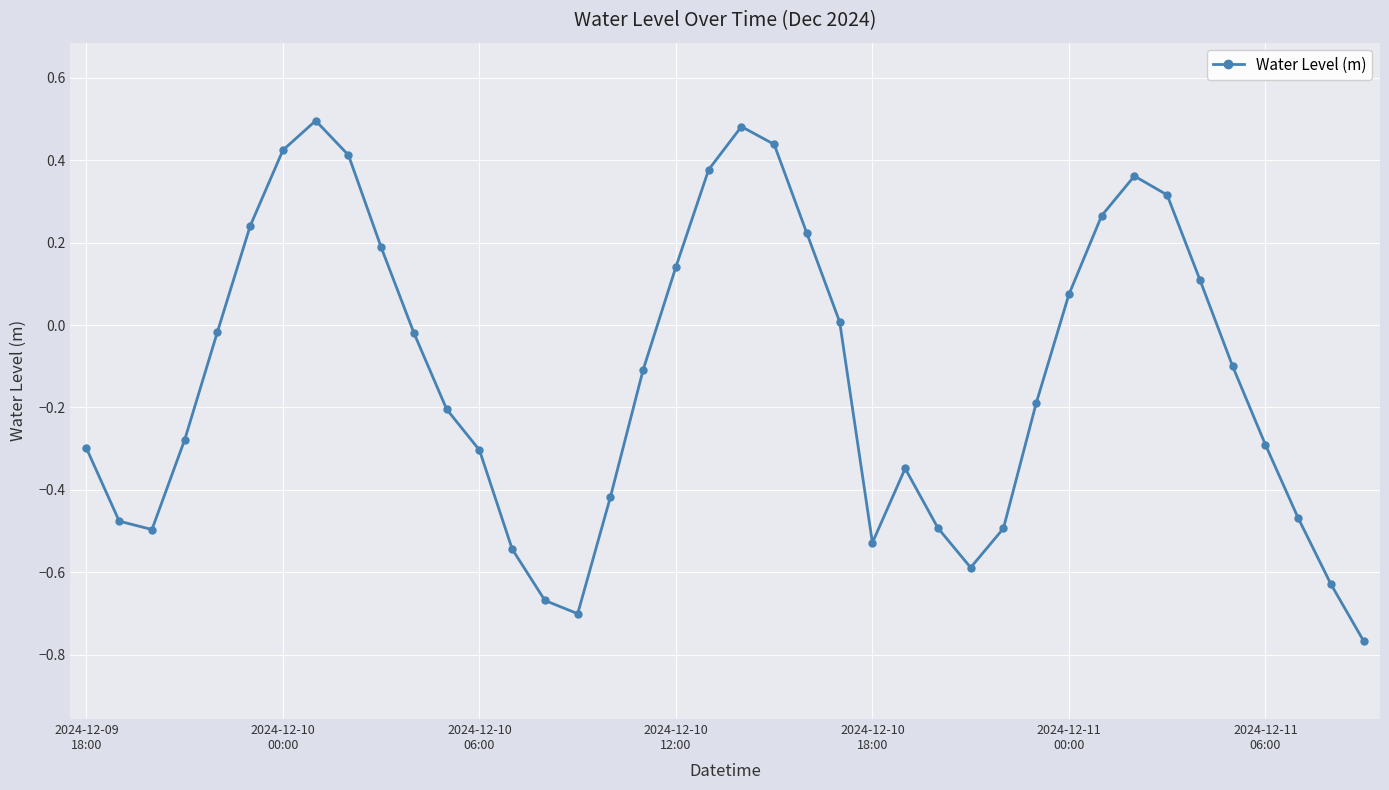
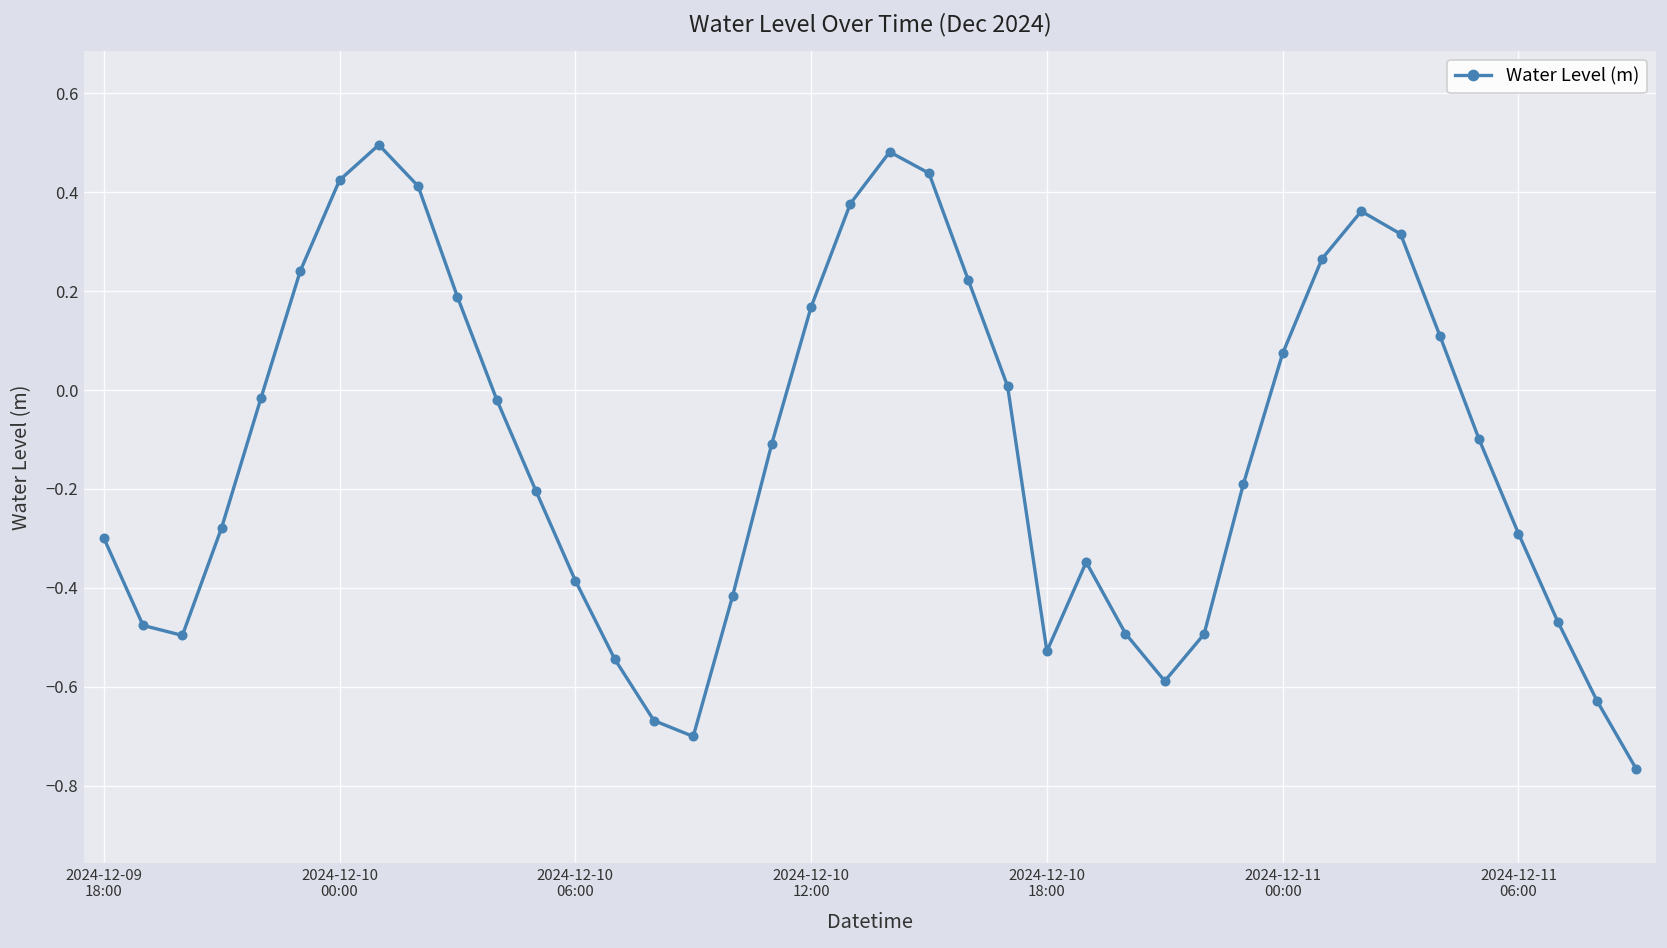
  {
    "2024-12-09 18:00": -0.30,
    "2024-12-10 00:00": 0.42,
-   "2024-12-10 06:00": -0.30,
-   "2024-12-10 12:00": 0.14,
+   "2024-12-10 06:00": -0.39,
+   "2024-12-10 12:00": 0.17,
    "2024-12-10 18:00": -0.53,
    "2024-12-11 00:00": 0.07,
    "2024-12-11 06:00": -0.29
  }
